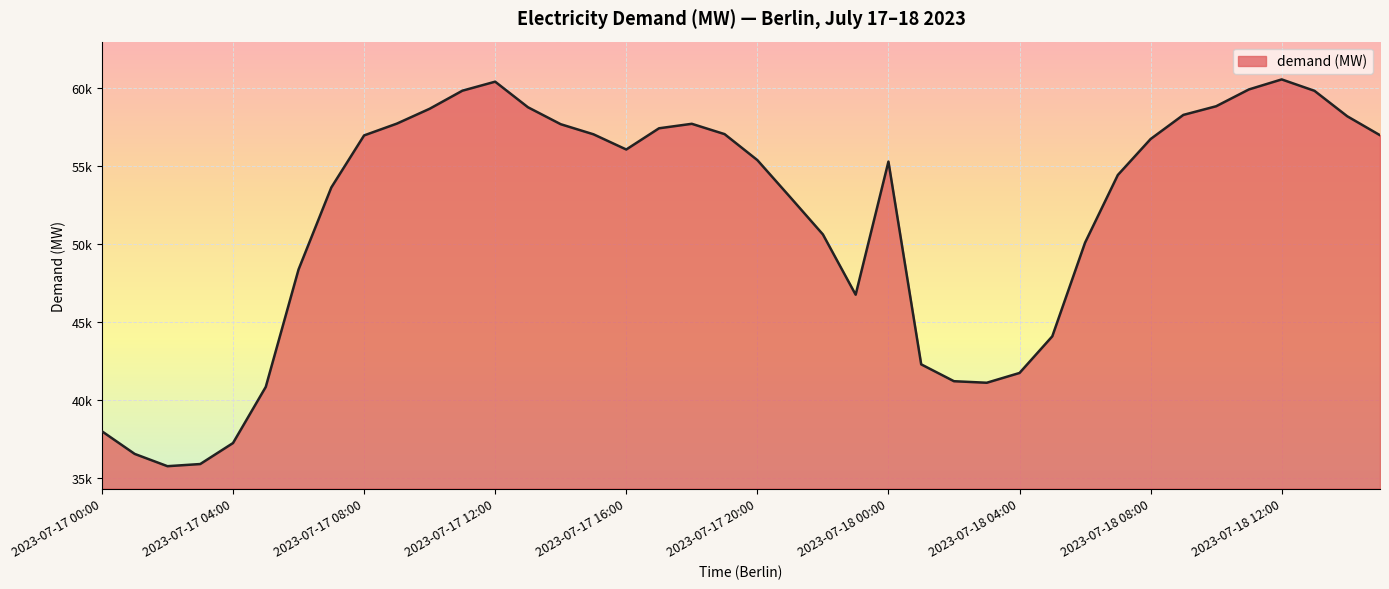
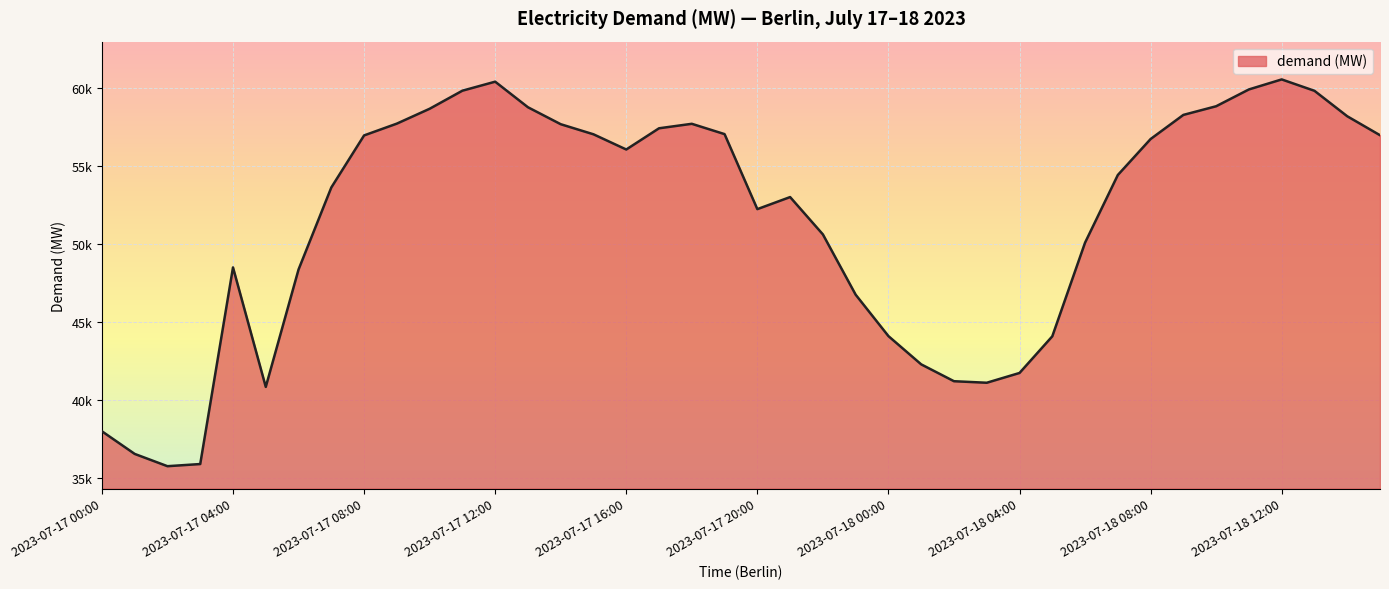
  {
    "2023-07-17 00:00": 38000,
-   "2023-07-17 04:00": 37200,
+   "2023-07-17 04:00": 48500,
    "2023-07-17 08:00": 57000,
    "2023-07-17 12:00": 60400,
    "2023-07-17 16:00": 56100,
-   "2023-07-17 20:00": 55400,
-   "2023-07-18 00:00": 55300,
+   "2023-07-17 20:00": 52200,
+   "2023-07-18 00:00": 44100,
    "2023-07-18 04:00": 41700,
    "2023-07-18 08:00": 56700,
    "2023-07-18 12:00": 60500
  }
